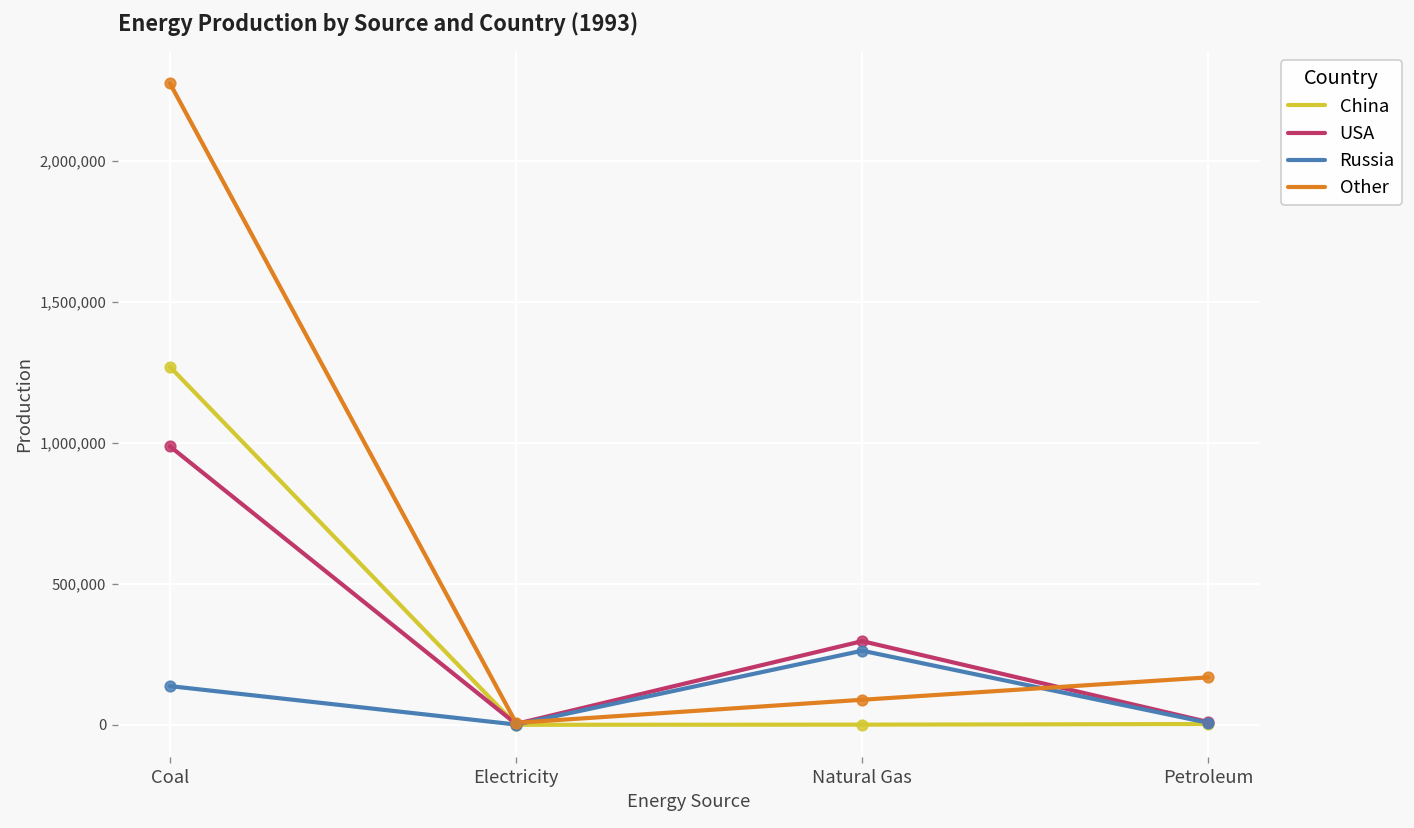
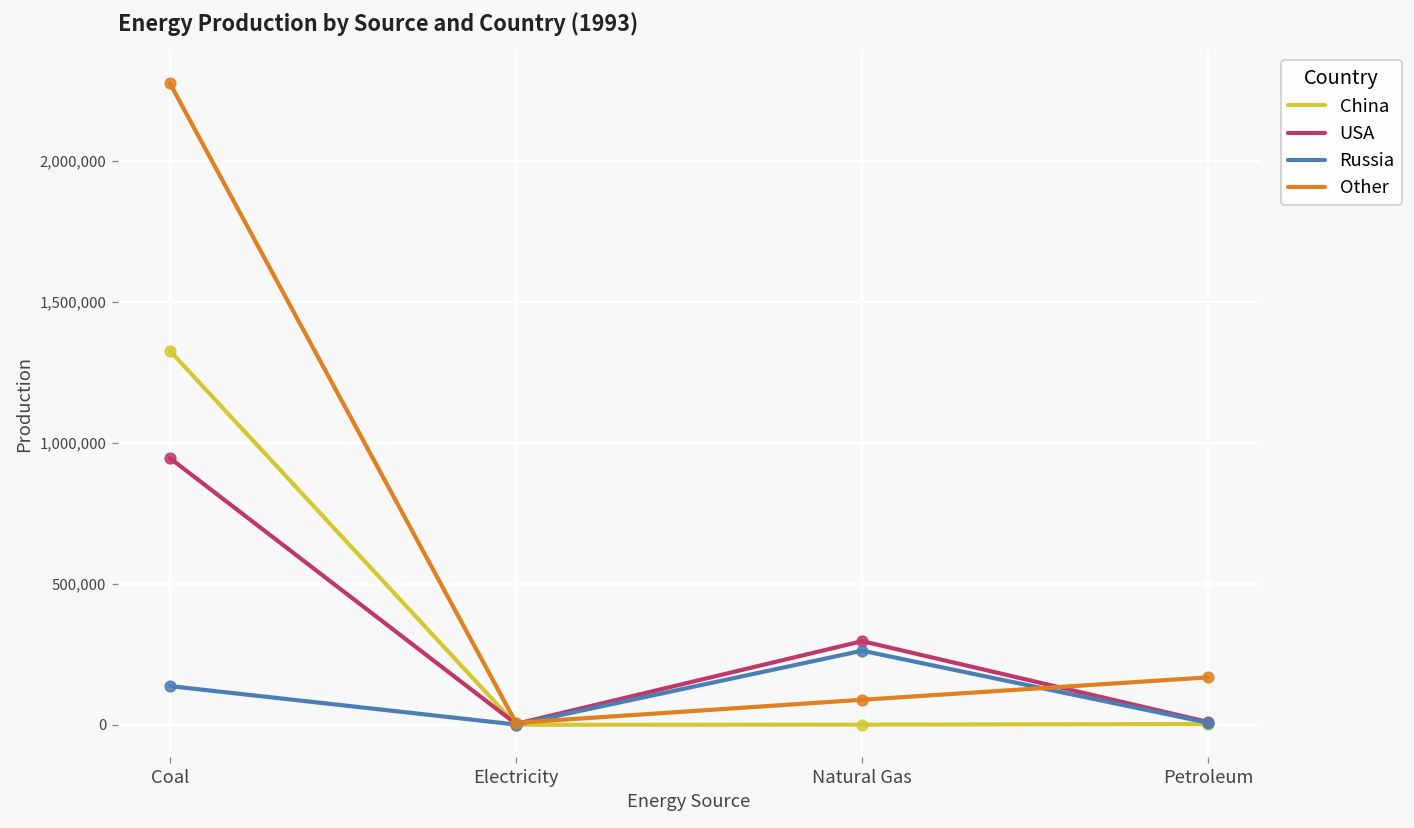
  {
    "China": {
-     "Coal": "1,270,000",
+     "Coal": "1,330,000",
      "Natural Gas": "0"
    },
    "USA": {
-     "Coal": "990,000",
+     "Coal": "950,000",
      "Natural Gas": "300,000"
    },
    "Russia": {
      "Coal": "140,000",
      "Natural Gas": "260,000"
    },
    "Other": {
      "Coal": "2,270,000",
      "Natural Gas": "90,000",
      "Petroleum": "170,000"
    }
  }
